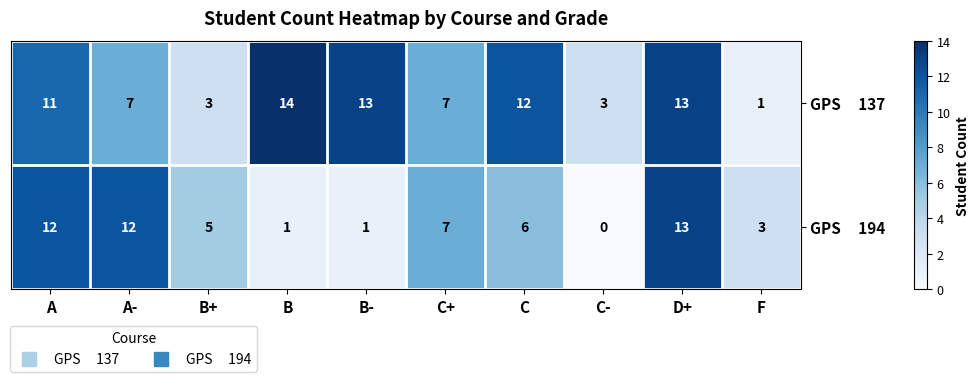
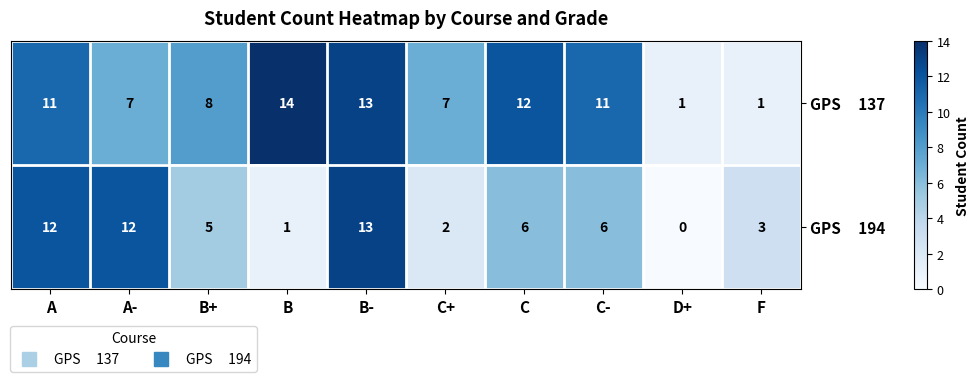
  {
    "GPS 137": {
      "A": 11,
      "A-": 7,
-     "B+": 3,
+     "B+": 8,
      "B": 14,
      "B-": 13,
      "C+": 7,
      "C": 12,
-     "C-": 3,
-     "D+": 13,
+     "C-": 11,
+     "D+": 1,
      "F": 1
    },
    "GPS 194": {
      "A": 12,
      "A-": 12,
      "B+": 5,
      "B": 1,
-     "B-": 1,
-     "C+": 7,
+     "B-": 13,
+     "C+": 2,
      "C": 6,
-     "C-": 0,
-     "D+": 13,
+     "C-": 6,
+     "D+": 0,
      "F": 3
    }
  }
